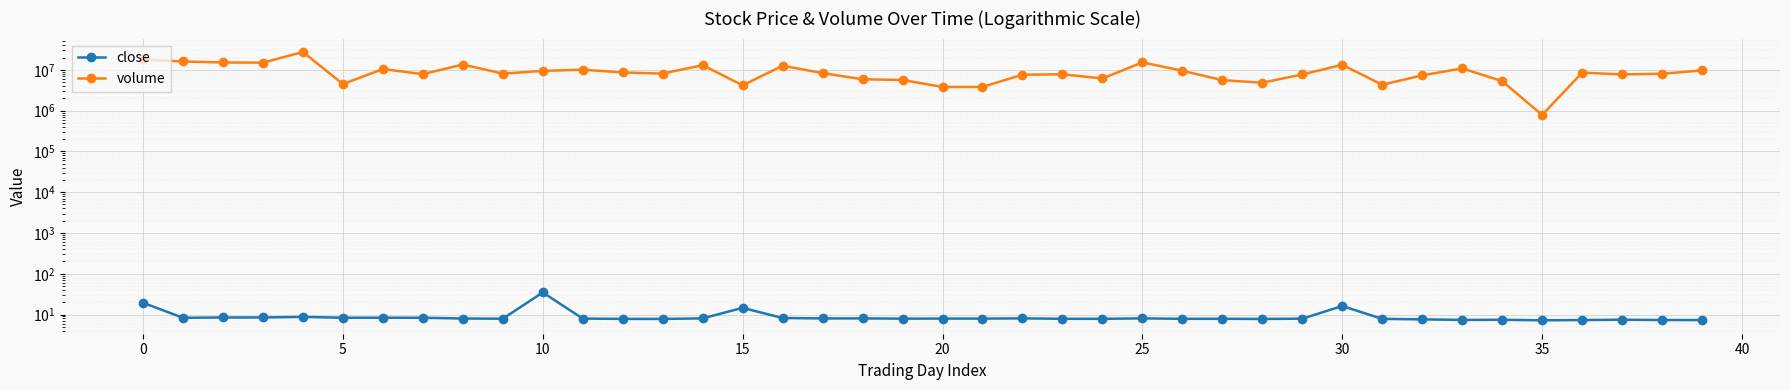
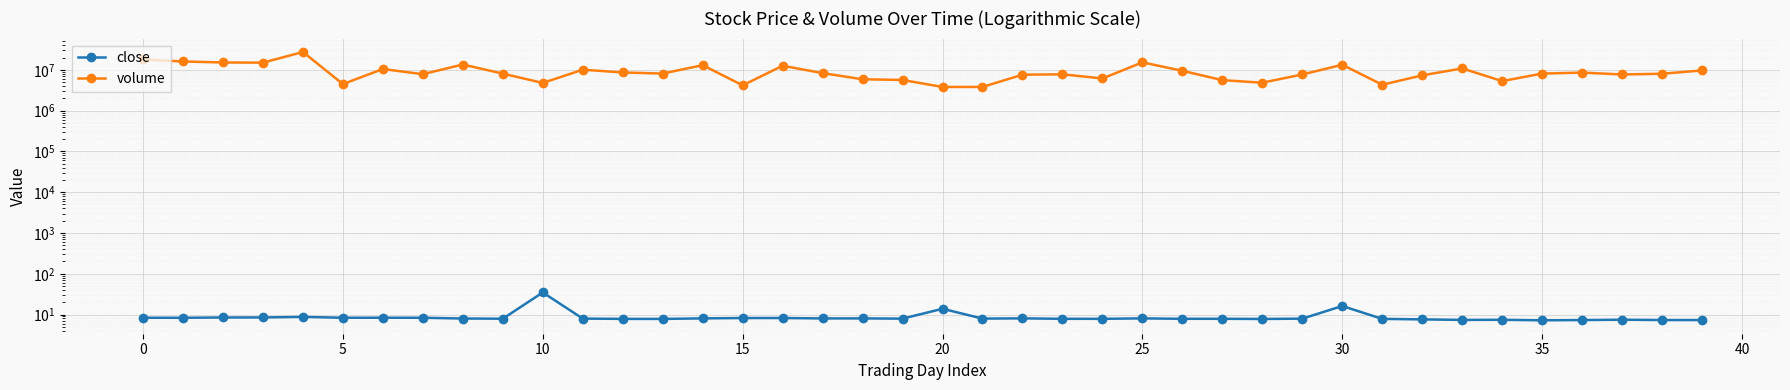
  {
    "close": {
-     "0": 20,
+     "0": 8,
      "5": 8,
      "10": 30,
-     "15": 15,
-     "20": 8,
+     "15": 8,
+     "20": 14,
      "25": 8,
      "30": 16,
      "35": 7
    },
    "volume": {
      "5": 4000000,
-     "10": 9000000,
+     "10": 5000000,
      "15": 4000000,
      "20": 4000000,
      "25": 15000000,
      "30": 13000000,
-     "35": 800000
+     "35": 8000000
    }
  }
